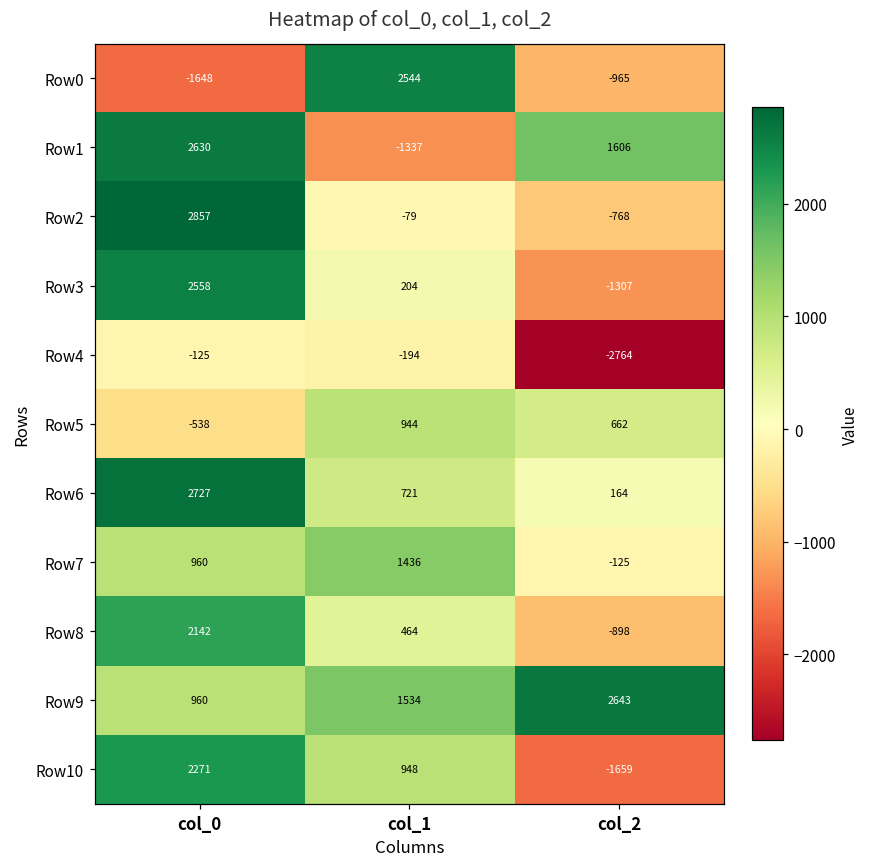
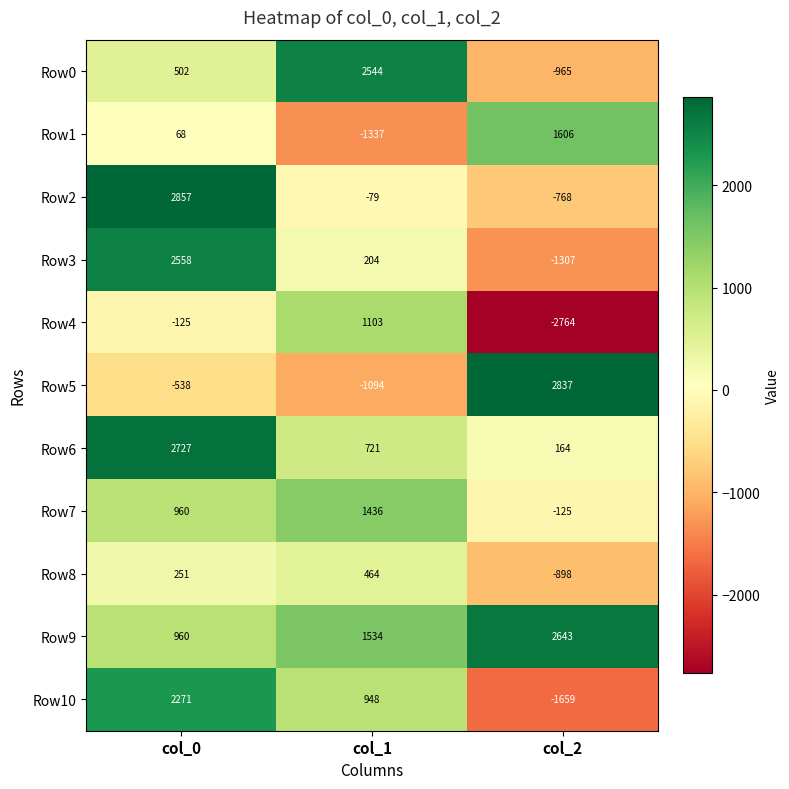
  {
    "Row0": {
-     "col_0": -1648,
+     "col_0": 502,
      "col_1": 2544,
      "col_2": -965
    },
    "Row1": {
-     "col_0": 2630,
+     "col_0": 68,
      "col_1": -1337,
      "col_2": 1606
    },
    "Row2": {
      "col_0": 2857,
      "col_1": -79,
      "col_2": -768
    },
    "Row3": {
      "col_0": 2558,
      "col_1": 204,
      "col_2": -1307
    },
    "Row4": {
      "col_0": -125,
-     "col_1": -194,
+     "col_1": 1103,
      "col_2": -2764
    },
    "Row5": {
      "col_0": -538,
-     "col_1": 944,
-     "col_2": 662
+     "col_1": -1094,
+     "col_2": 2837
    },
    "Row6": {
      "col_0": 2727,
      "col_1": 721,
      "col_2": 164
    },
    "Row7": {
      "col_0": 960,
      "col_1": 1436,
      "col_2": -125
    },
    "Row8": {
-     "col_0": 2142,
+     "col_0": 251,
      "col_1": 464,
      "col_2": -898
    },
    "Row9": {
      "col_0": 960,
      "col_1": 1534,
      "col_2": 2643
    },
    "Row10": {
      "col_0": 2271,
      "col_1": 948,
      "col_2": -1659
    }
  }
